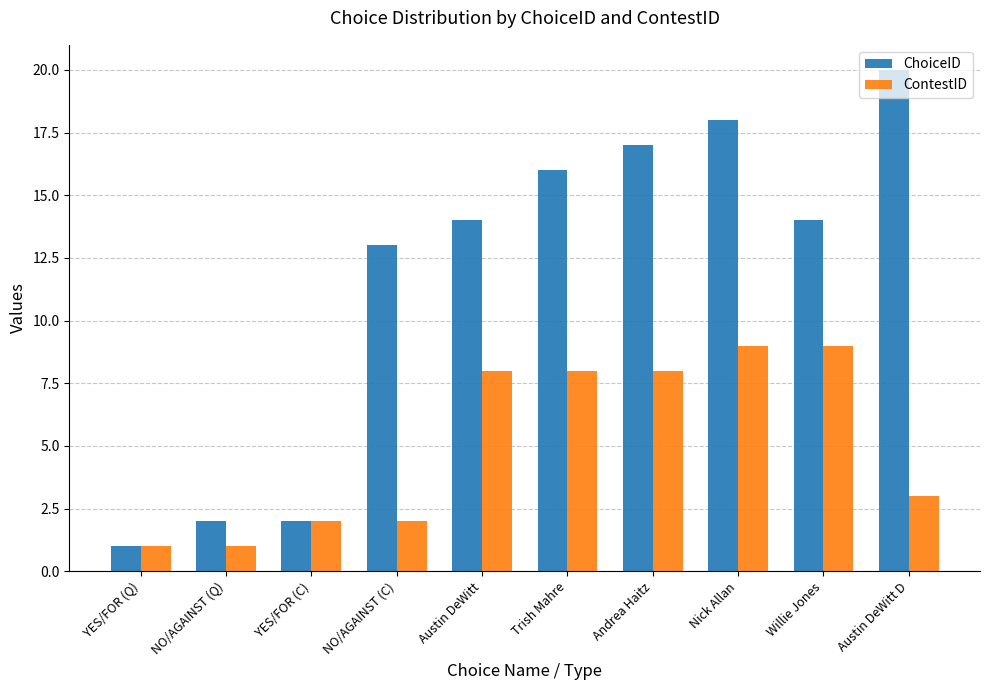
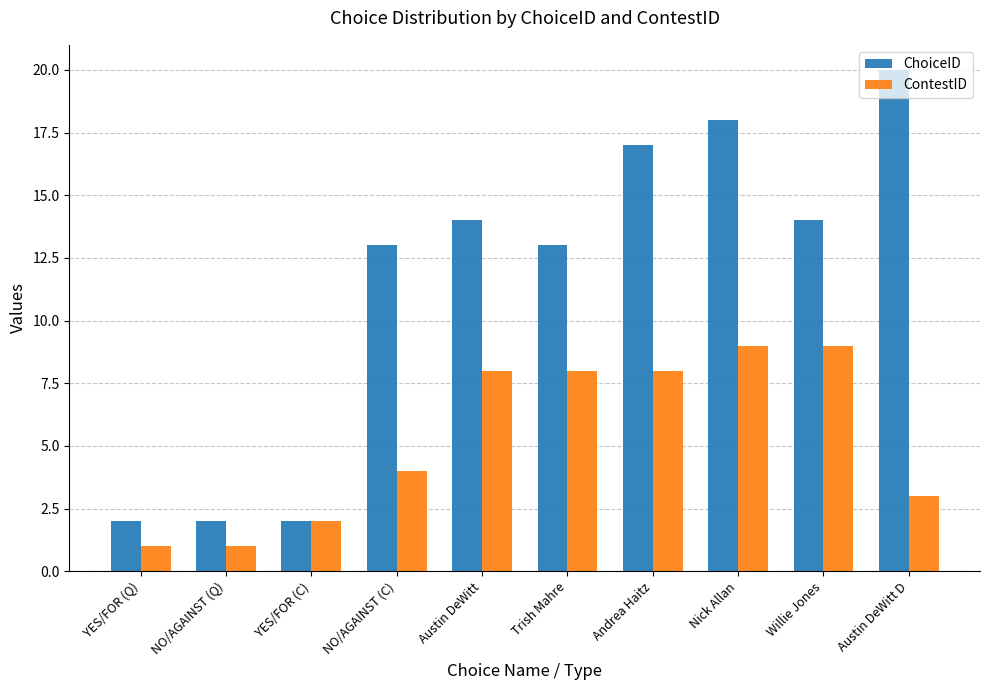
  {
    "ChoiceID": {
-     "YES/FOR (Q)": 1,
+     "YES/FOR (Q)": 2,
      "NO/AGAINST (Q)": 2,
      "YES/FOR (C)": 2,
      "NO/AGAINST (C)": 13,
      "Austin DeWitt": 14,
-     "Trish Mahre": 16,
+     "Trish Mahre": 13,
      "Andrea Haitz": 17,
      "Nick Allan": 18,
      "Willie Jones": 14
    },
    "ContestID": {
      "YES/FOR (Q)": 1,
      "NO/AGAINST (Q)": 1,
      "YES/FOR (C)": 2,
-     "NO/AGAINST (C)": 2,
+     "NO/AGAINST (C)": 4,
      "Austin DeWitt": 8,
      "Trish Mahre": 8,
      "Andrea Haitz": 8,
      "Nick Allan": 9,
      "Willie Jones": 9,
      "Austin DeWitt D": 3
    }
  }
